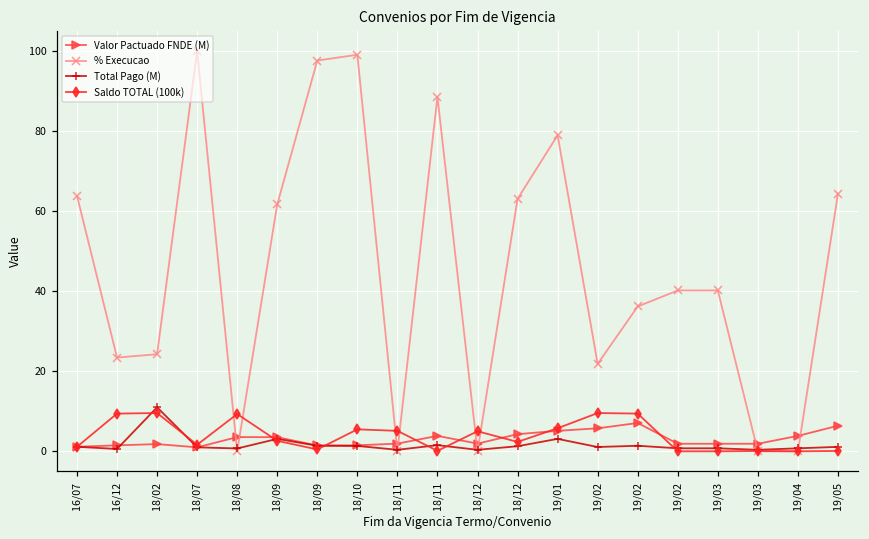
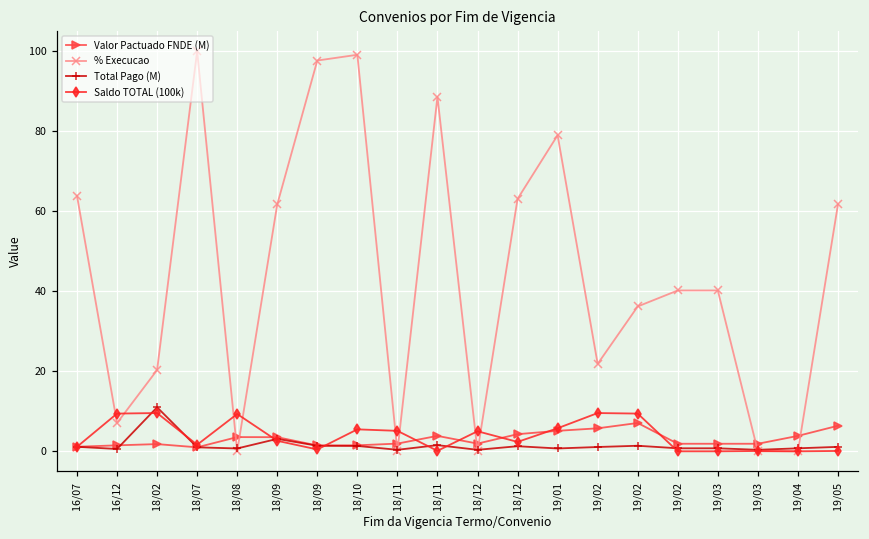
  {
    "% Execucao": {
      "16/07": 64,
-     "16/12": 23,
-     "18/02": 24,
+     "16/12": 7,
+     "18/02": 20,
      "18/08": 0,
      "18/10": 99,
      "19/01": 79,
-     "19/05": 64
+     "19/05": 62
    },
    "Total Pago (M)": {
      "16/12": 1,
      "18/02": 11,
      "18/08": 1,
-     "19/01": 3,
+     "19/01": 1,
      "19/04": 1,
      "19/05": 1
    }
  }
